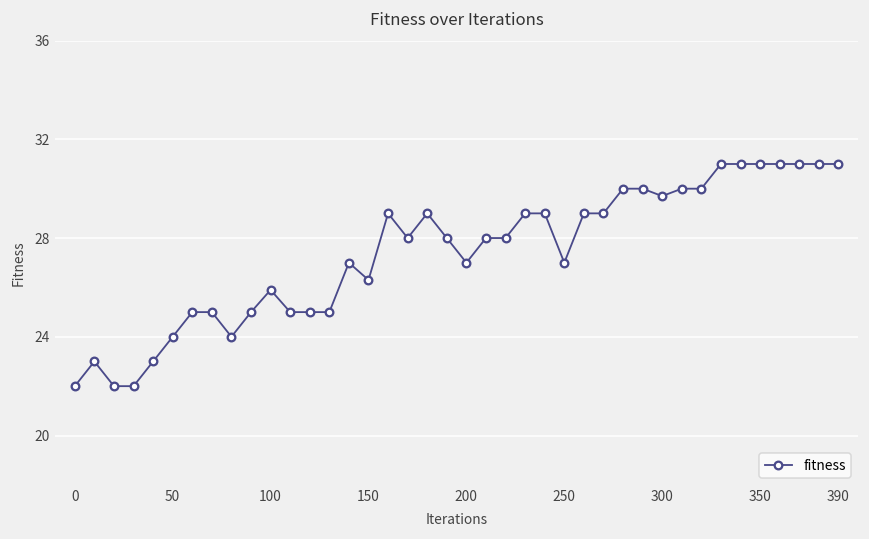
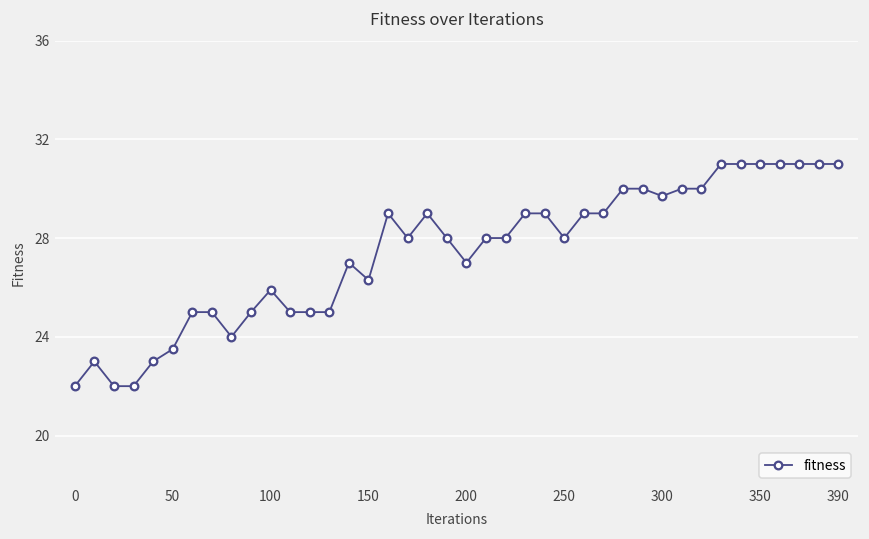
  {
    "0": 22.0,
-   "50": 24.0,
+   "50": 23.5,
    "100": 25.9,
    "150": 26.3,
    "200": 27.0,
-   "250": 27,
+   "250": 28,
    "300": 29.7,
    "350": 31.0,
    "390": 31.0
  }
